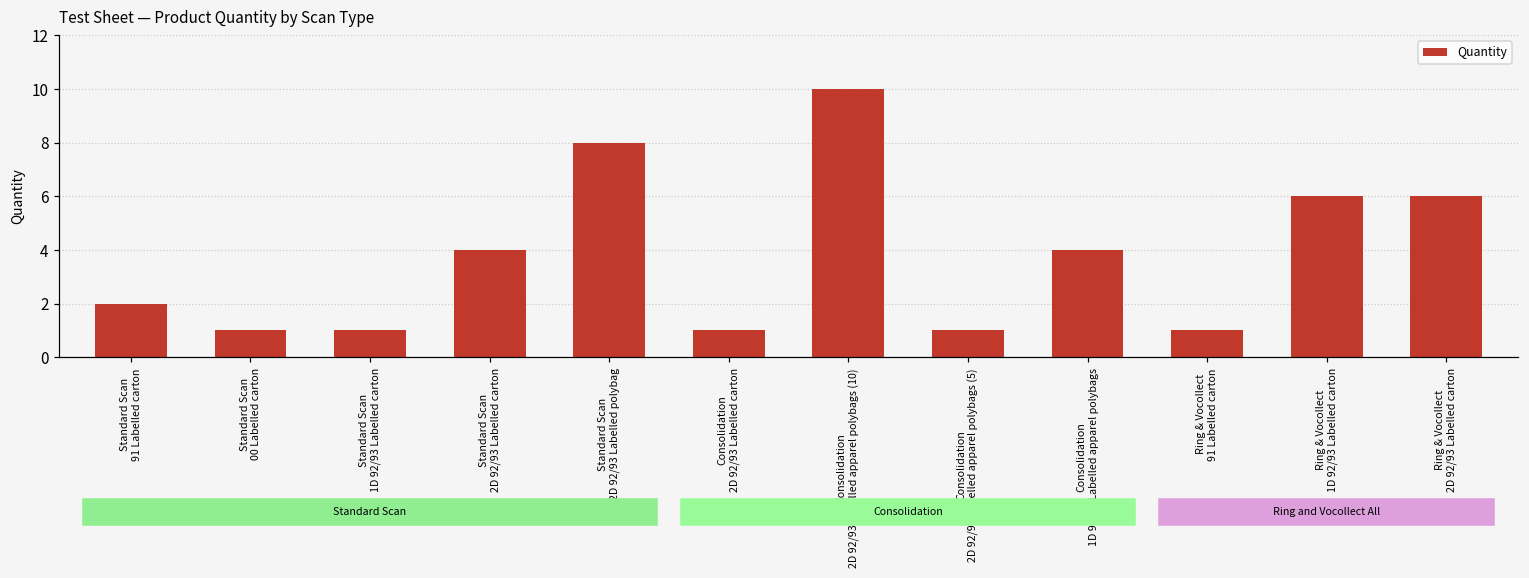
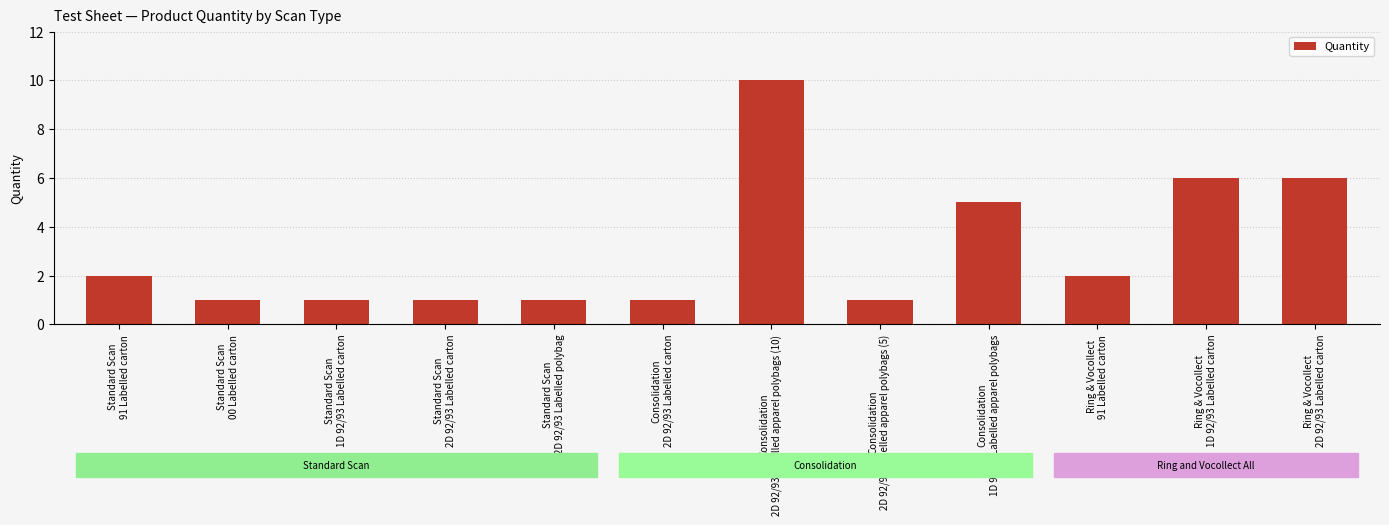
  {
    "Standard Scan 91 Labelled carton": 2,
    "Standard Scan 00 Labelled carton": 1,
    "Standard Scan 1D 92/93 Labelled carton": 1,
-   "Standard Scan 2D 92/93 Labelled carton": 4,
-   "Standard Scan 2D 92/93 Labelled polybag": 8,
+   "Standard Scan 2D 92/93 Labelled carton": 1,
+   "Standard Scan 2D 92/93 Labelled polybag": 1,
    "Consolidation 2D 92/93 Labelled carton": 1,
    "Consolidation 2D 92/93 Labelled apparel polybags (10)": 10,
    "Consolidation 2D 92/93 Labelled apparel polybags (5)": 1,
-   "Consolidation 1D 92/93 Labelled apparel polybags": 4,
-   "Ring & Vocollect 91 Labelled carton": 1,
+   "Consolidation 1D 92/93 Labelled apparel polybags": 5,
+   "Ring & Vocollect 91 Labelled carton": 2,
    "Ring & Vocollect 1D 92/93 Labelled carton": 6,
    "Ring & Vocollect 2D 92/93 Labelled carton": 6
  }
